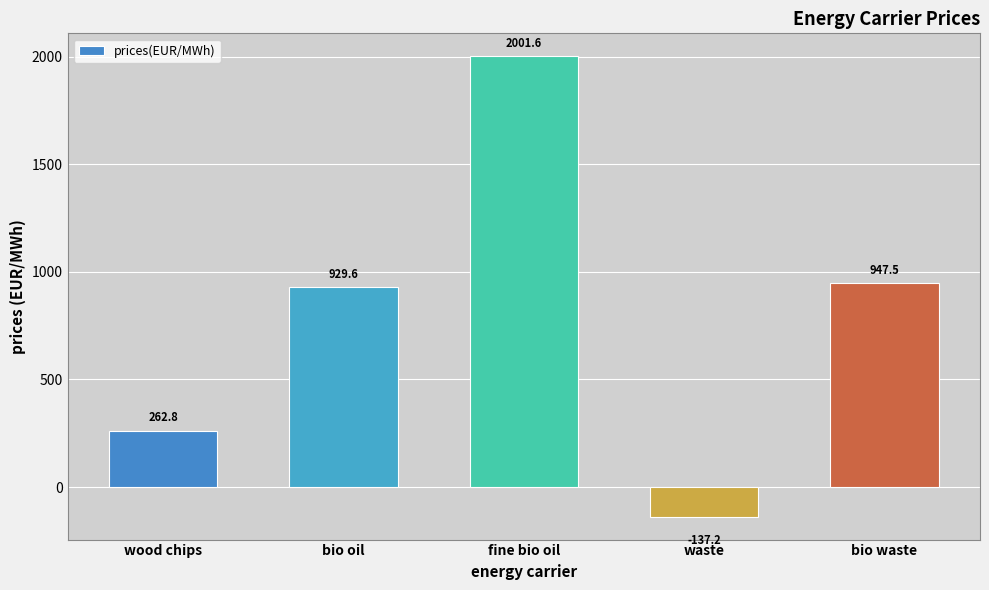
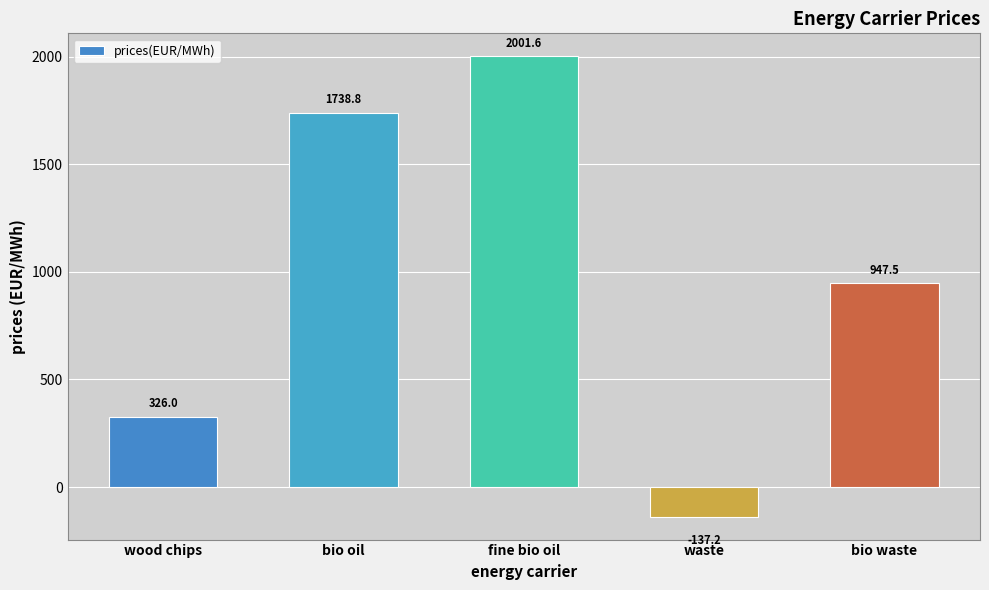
  {
-   "wood chips": 262.8,
-   "bio oil": 929.6,
+   "wood chips": 326.0,
+   "bio oil": 1738.8,
    "fine bio oil": 2001.6,
    "waste": -137.2,
    "bio waste": 947.5
  }
